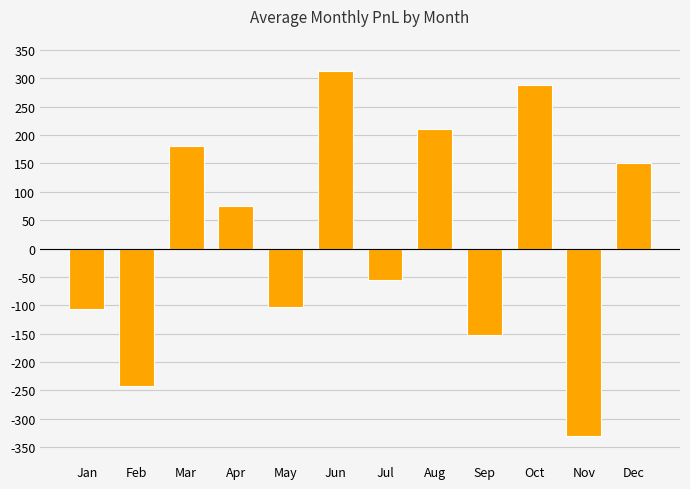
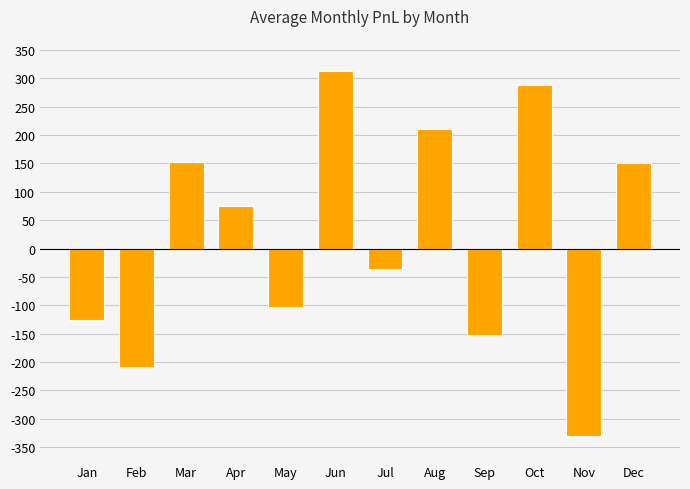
  {
-   "Jan": -110,
-   "Feb": -240,
-   "Mar": 180,
+   "Jan": -130,
+   "Feb": -210,
+   "Mar": 150,
    "Apr": 70,
    "May": -100,
    "Jun": 310,
-   "Jul": -60,
+   "Jul": -40,
    "Aug": 210,
    "Sep": -150,
    "Oct": 290,
    "Nov": -330,
    "Dec": 150
  }
